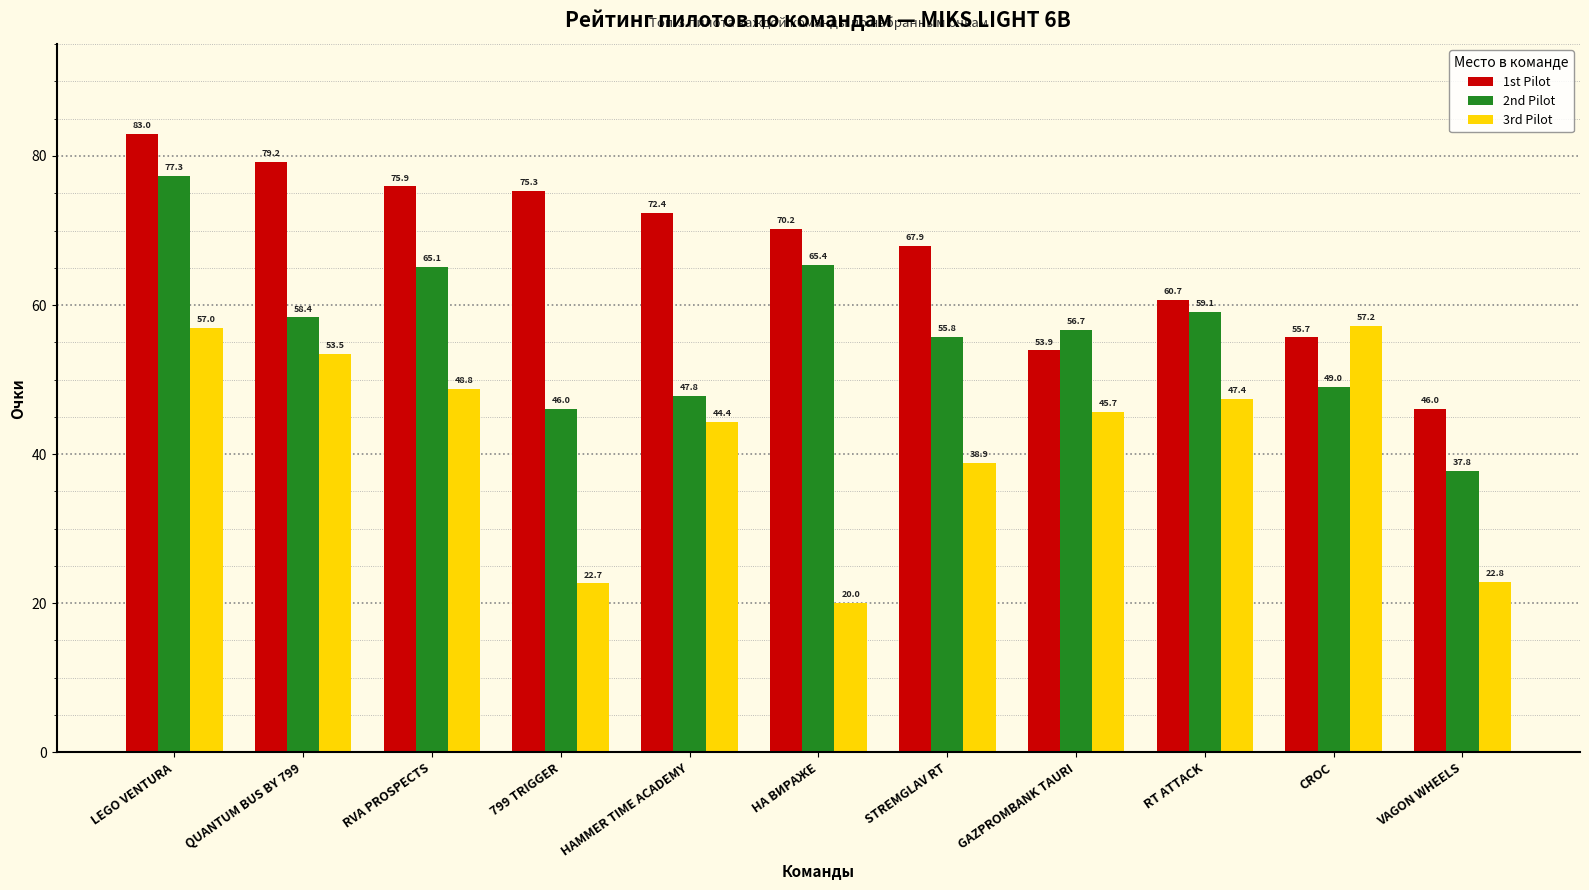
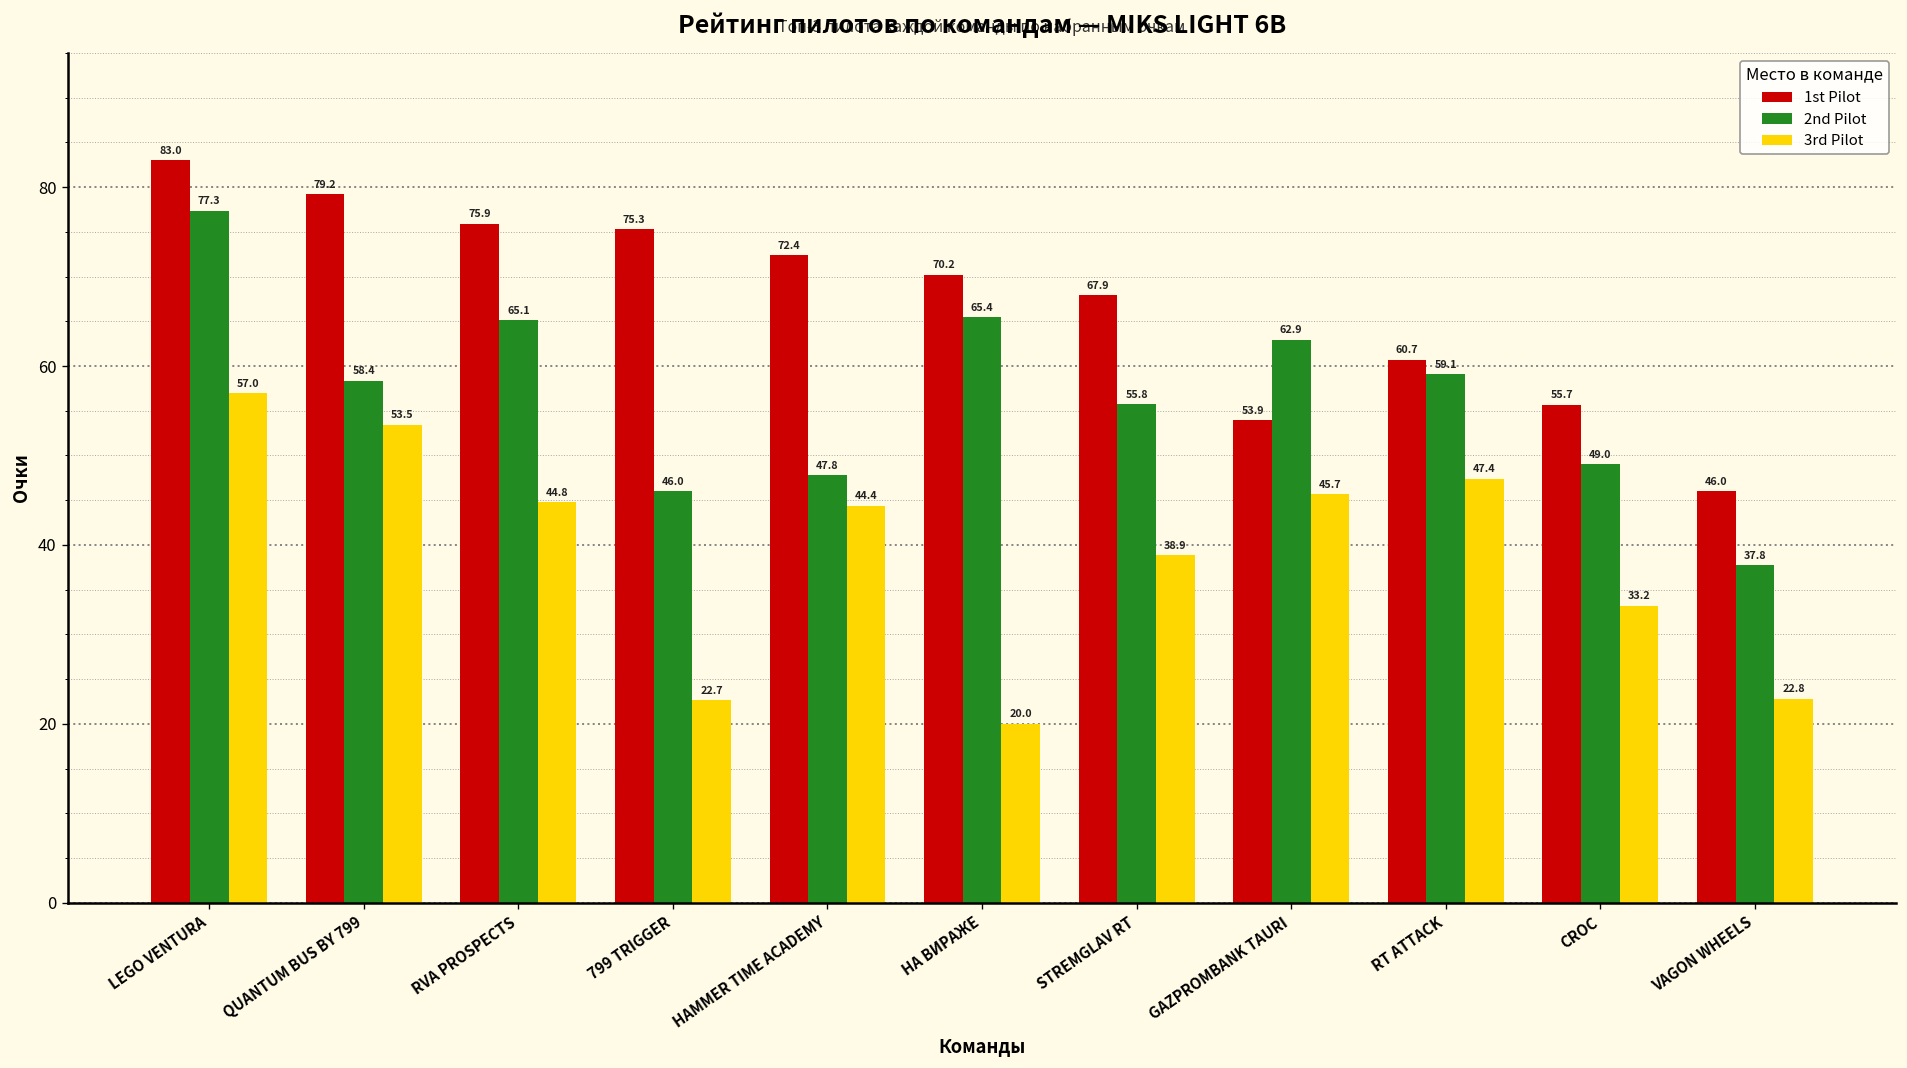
  {
    "1st Pilot": {
      "LEGO VENTURA": 83.0,
      "QUANTUM BUS BY 799": 79.2,
      "RVA PROSPECTS": 75.9,
      "799 TRIGGER": 75.3,
      "HAMMER TIME ACADEMY": 72.4,
      "НА ВИРАЖЕ": 70.2,
      "STREMGLAV RT": 67.9,
      "GAZPROMBANK TAURI": 53.9,
      "RT ATTACK": 60.7,
      "CROC": 55.7,
      "VAGON WHEELS": 46.0
    },
    "2nd Pilot": {
      "LEGO VENTURA": 77.3,
      "QUANTUM BUS BY 799": 58.4,
      "RVA PROSPECTS": 65.1,
      "799 TRIGGER": 46.0,
      "HAMMER TIME ACADEMY": 47.8,
      "НА ВИРАЖЕ": 65.4,
      "STREMGLAV RT": 55.8,
-     "GAZPROMBANK TAURI": 56.7,
+     "GAZPROMBANK TAURI": 62.9,
      "RT ATTACK": 59.1,
      "CROC": 49.0,
      "VAGON WHEELS": 37.8
    },
    "3rd Pilot": {
      "LEGO VENTURA": 57.0,
      "QUANTUM BUS BY 799": 53.5,
-     "RVA PROSPECTS": 48.8,
+     "RVA PROSPECTS": 44.8,
      "799 TRIGGER": 22.7,
      "HAMMER TIME ACADEMY": 44.4,
      "НА ВИРАЖЕ": 20.0,
      "STREMGLAV RT": 38.9,
      "GAZPROMBANK TAURI": 45.7,
      "RT ATTACK": 47.4,
-     "CROC": 57.2,
+     "CROC": 33.2,
      "VAGON WHEELS": 22.8
    }
  }
